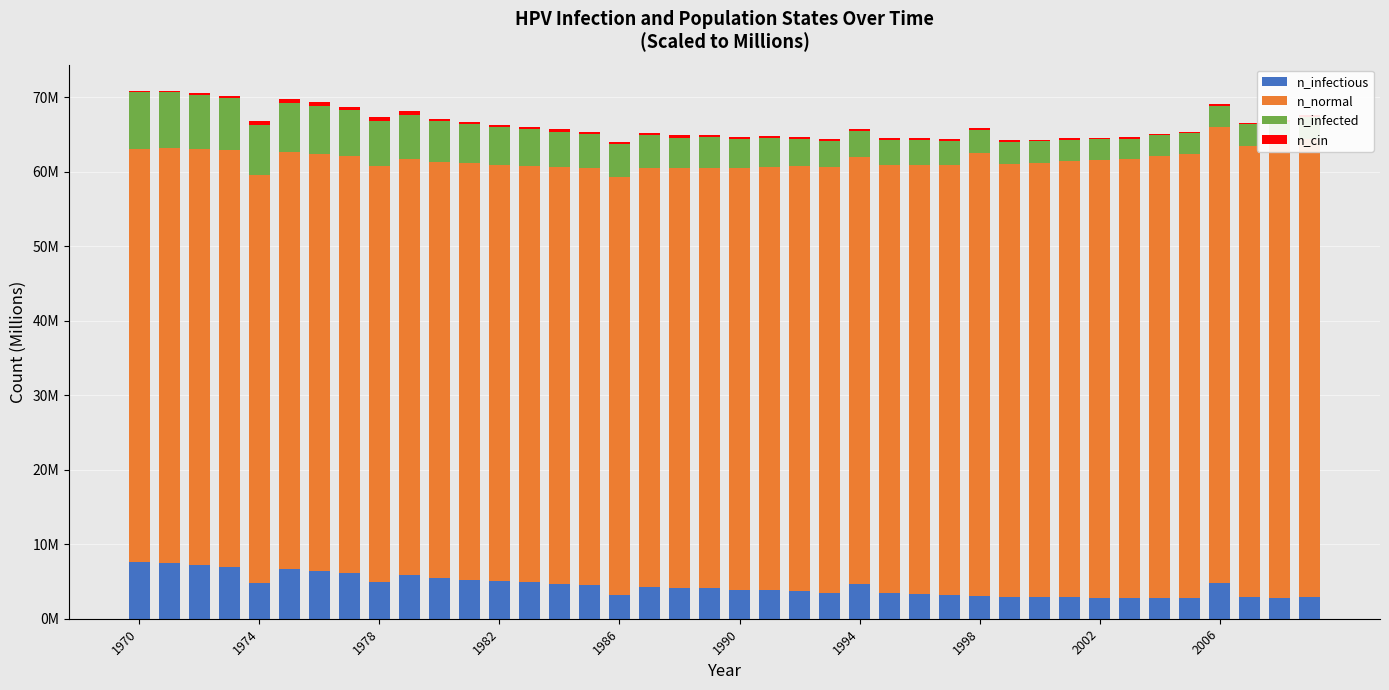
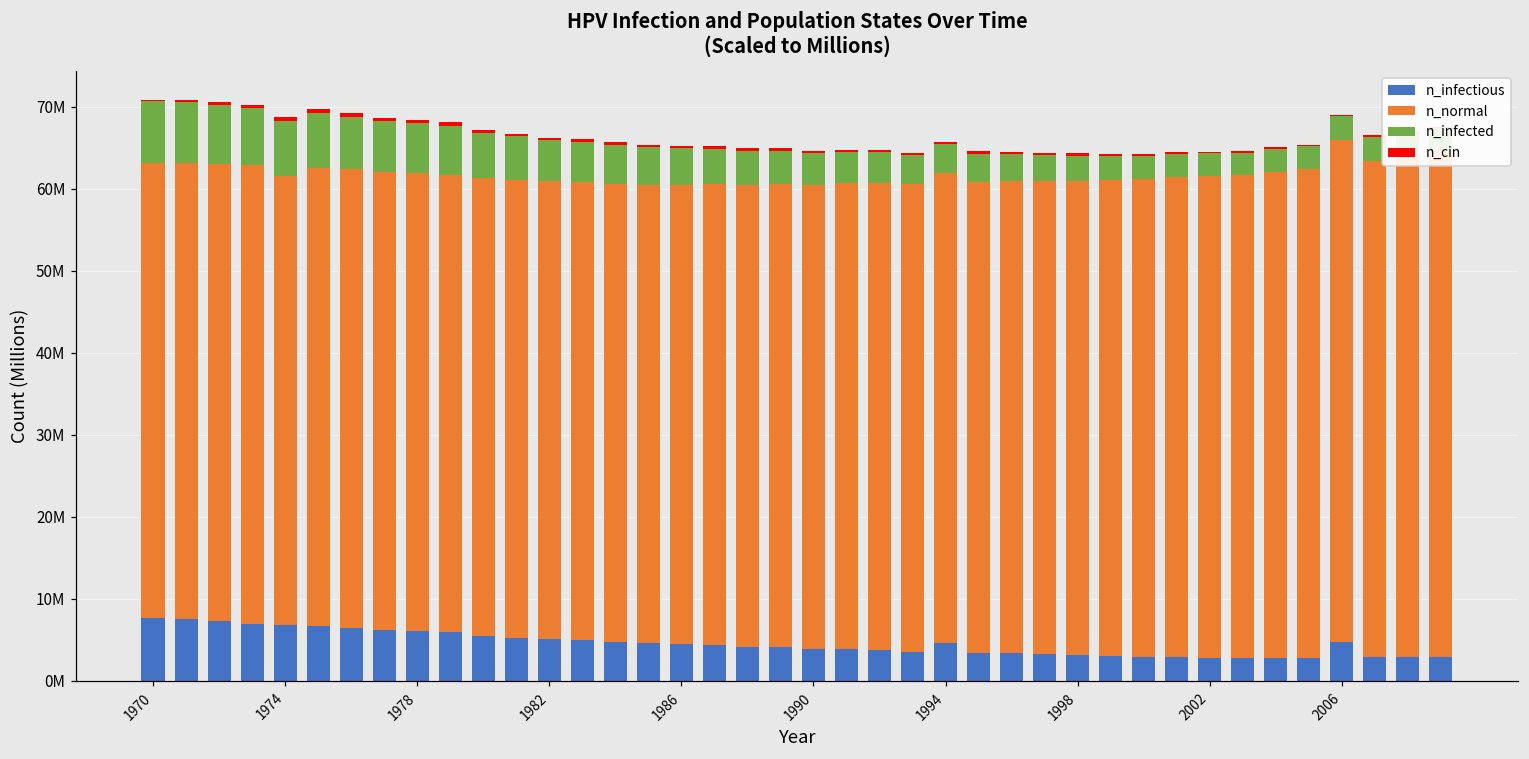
  {
    "n_infectious": {
      "1970": 8000000,
-     "1974": 5000000,
-     "1978": 5000000,
+     "1974": 7000000,
+     "1978": 6000000,
      "1982": 5000000,
-     "1986": 3000000,
+     "1986": 4000000,
      "1990": 4000000,
      "1994": 5000000,
      "1998": 3000000,
      "2002": 3000000,
      "2006": 5000000
    },
    "n_normal": {
      "1970": 55000000,
      "1974": 55000000,
      "1978": 56000000,
      "1982": 56000000,
      "1986": 56000000,
      "1990": 57000000,
      "1994": 57000000,
-     "1998": 59000000,
+     "1998": 58000000,
      "2002": 59000000,
      "2006": 61000000
    },
    "n_infected": {
      "1970": 8000000,
      "1974": 7000000,
      "1978": 6000000,
      "1982": 5000000,
      "1986": 4000000,
      "1990": 4000000,
      "1994": 4000000,
      "1998": 3000000,
      "2002": 3000000,
      "2006": 3000000
    },
    "n_cin": {
      "1974": 0,
      "1978": 0
    }
  }
